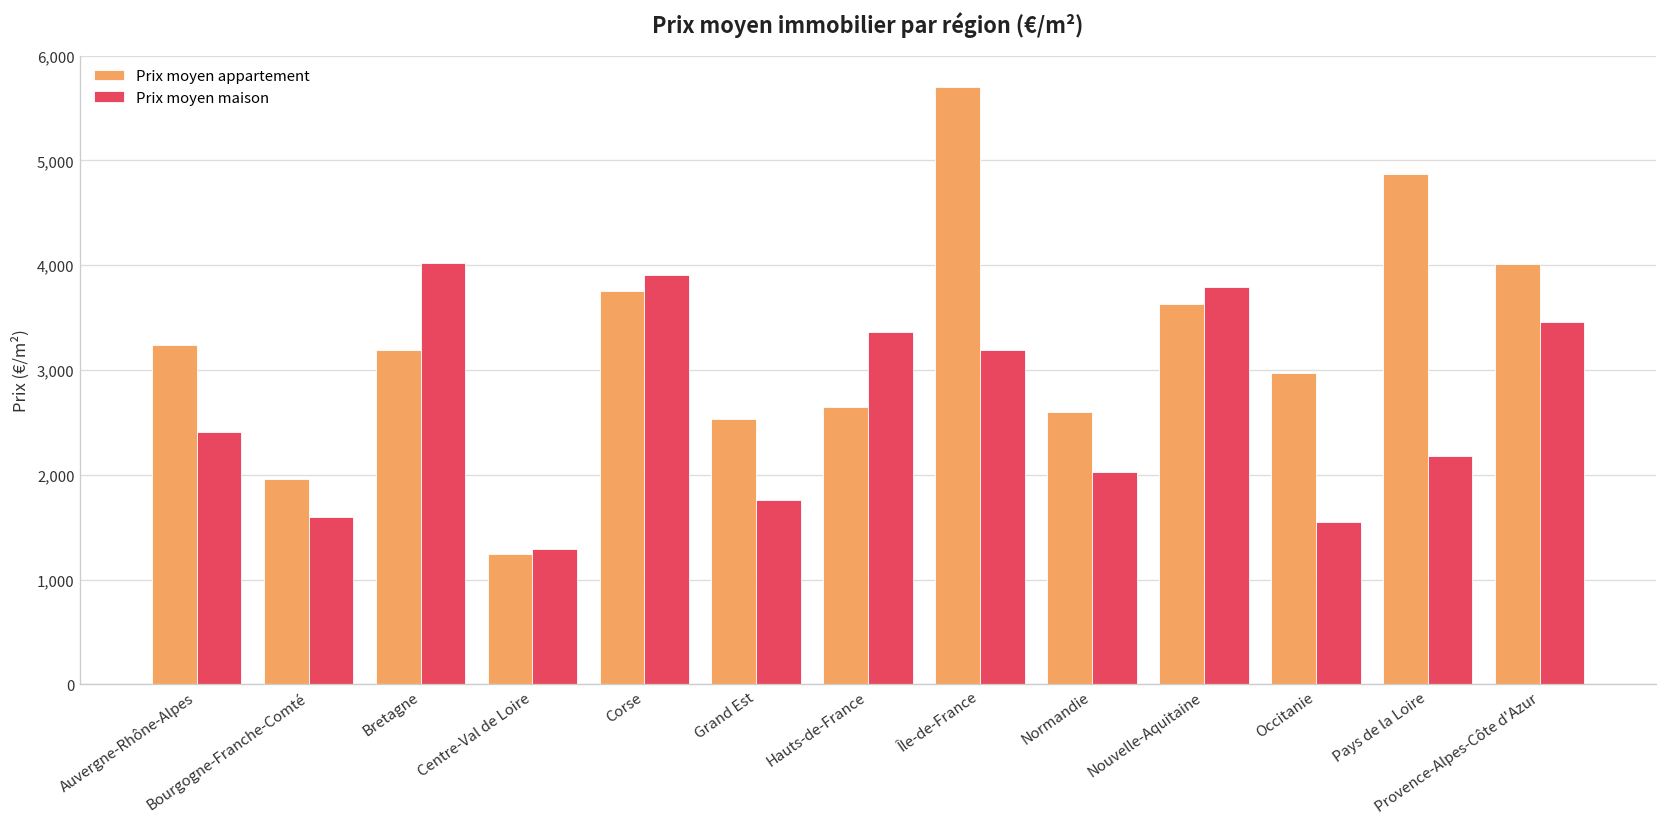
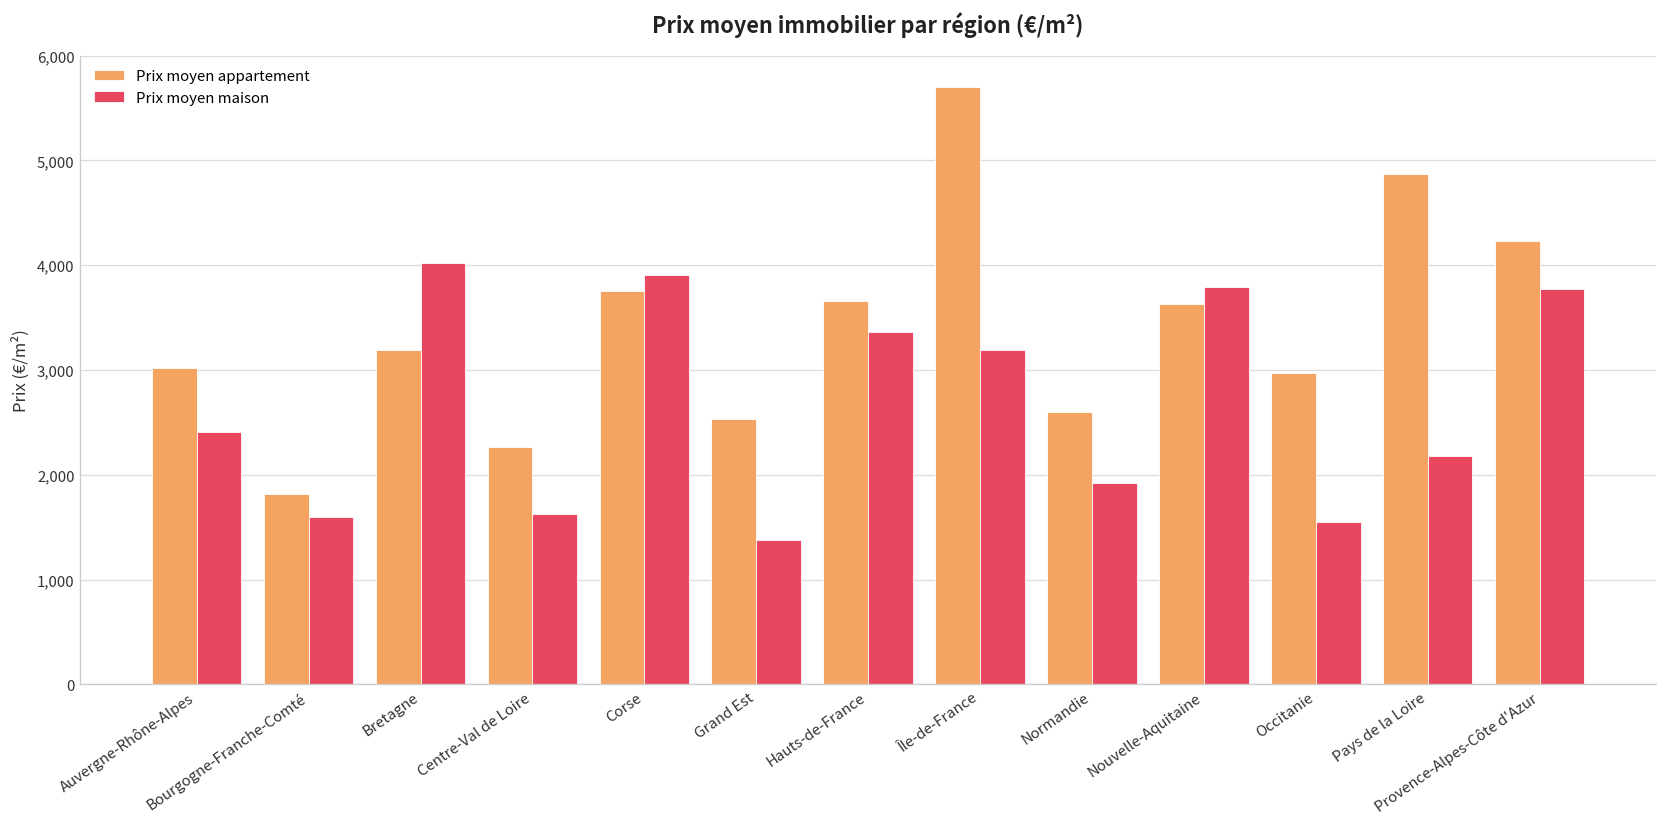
  {
    "Prix moyen appartement": {
-     "Auvergne-Rhône-Alpes": "3,200",
-     "Bourgogne-Franche-Comté": "2,000",
+     "Auvergne-Rhône-Alpes": "3,000",
+     "Bourgogne-Franche-Comté": "1,800",
      "Bretagne": "3,200",
-     "Centre-Val de Loire": "1,200",
+     "Centre-Val de Loire": "2,300",
      "Corse": "3,800",
      "Grand Est": "2,500",
-     "Hauts-de-France": "2,700",
+     "Hauts-de-France": "3,700",
      "Île-de-France": "5,700",
      "Normandie": "2,600",
      "Nouvelle-Aquitaine": "3,600",
      "Occitanie": "3,000",
      "Pays de la Loire": "4,900",
-     "Provence-Alpes-Côte d'Azur": "4,000"
+     "Provence-Alpes-Côte d'Azur": "4,200"
    },
    "Prix moyen maison": {
      "Auvergne-Rhône-Alpes": "2,400",
      "Bourgogne-Franche-Comté": "1,600",
      "Bretagne": "4,000",
-     "Centre-Val de Loire": "1,300",
+     "Centre-Val de Loire": "1,600",
      "Corse": "3,900",
-     "Grand Est": "1,800",
+     "Grand Est": "1,400",
      "Hauts-de-France": "3,400",
      "Île-de-France": "3,200",
-     "Normandie": "2,000",
+     "Normandie": "1,900",
      "Nouvelle-Aquitaine": "3,800",
      "Occitanie": "1,500",
      "Pays de la Loire": "2,200",
-     "Provence-Alpes-Côte d'Azur": "3,500"
+     "Provence-Alpes-Côte d'Azur": "3,800"
    }
  }
